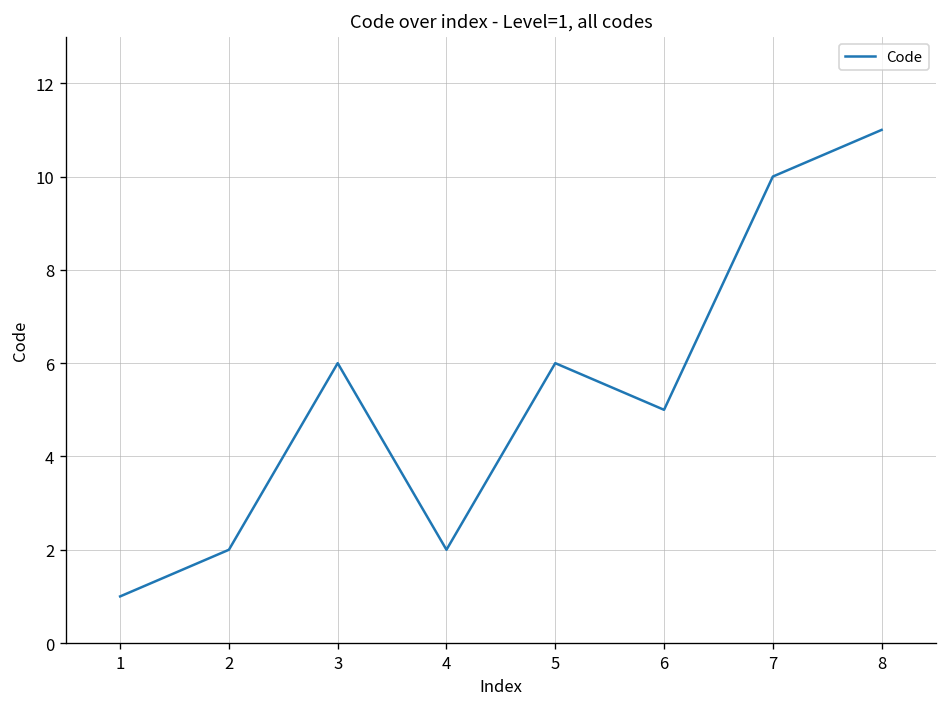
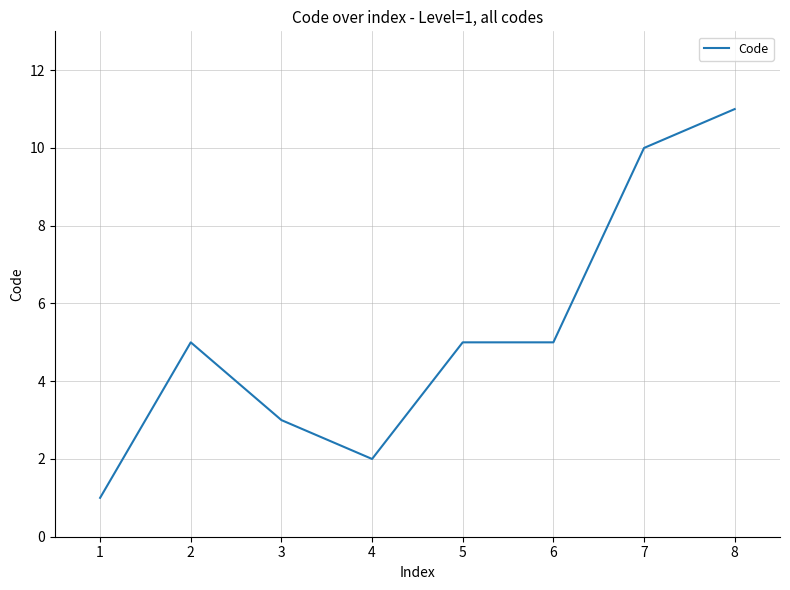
  {
    "1": 1,
-   "2": 2,
-   "3": 6,
+   "2": 5,
+   "3": 3,
    "4": 2,
-   "5": 6,
+   "5": 5,
    "6": 5,
    "7": 10,
    "8": 11
  }
